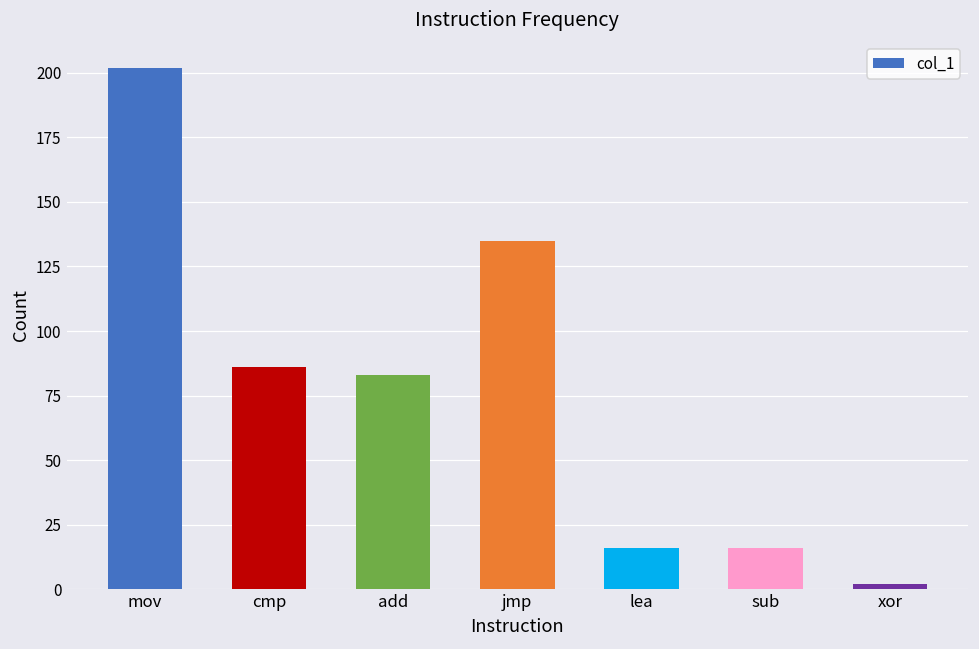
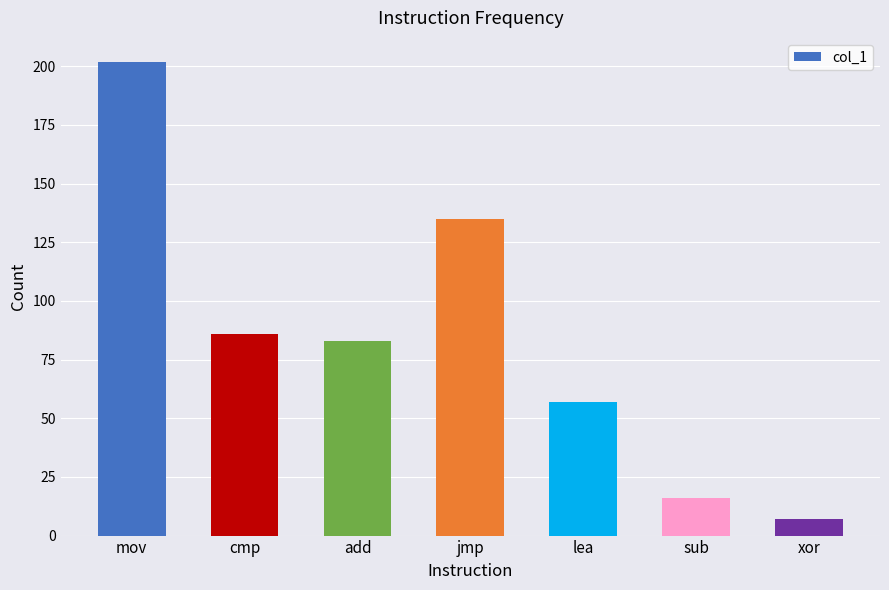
  {
    "mov": 202,
    "cmp": 86,
    "add": 83,
    "jmp": 135,
-   "lea": 16,
+   "lea": 57,
    "sub": 16,
-   "xor": 2
+   "xor": 7
  }
